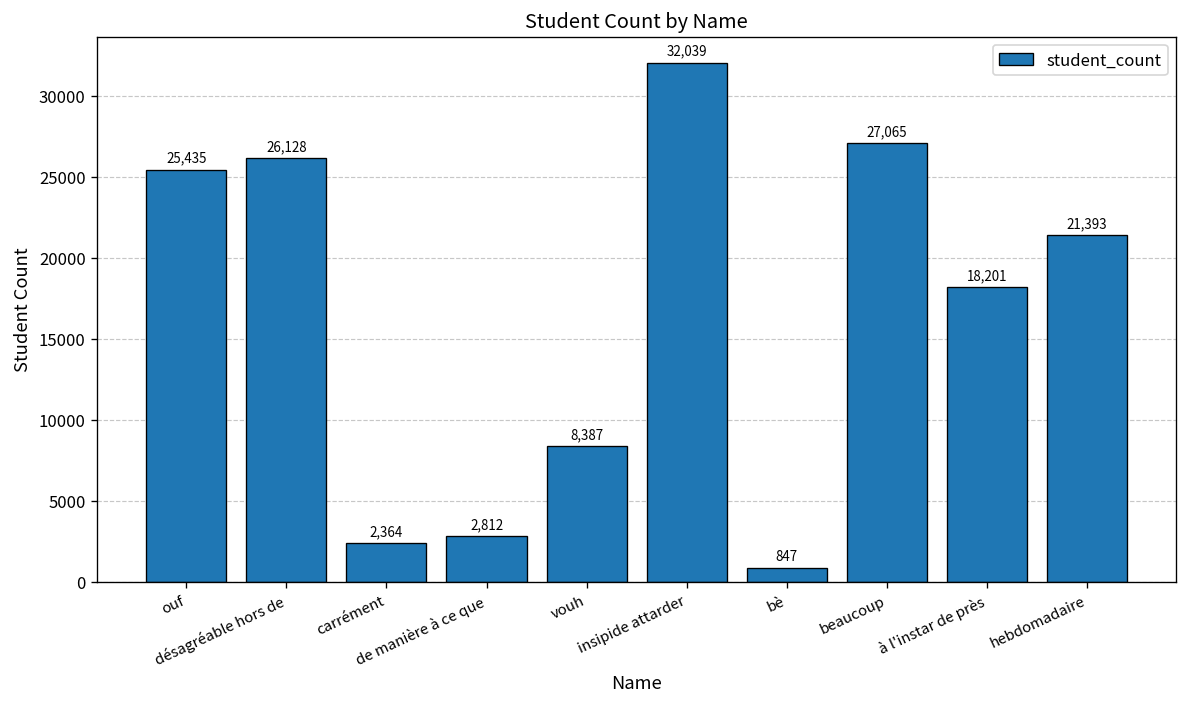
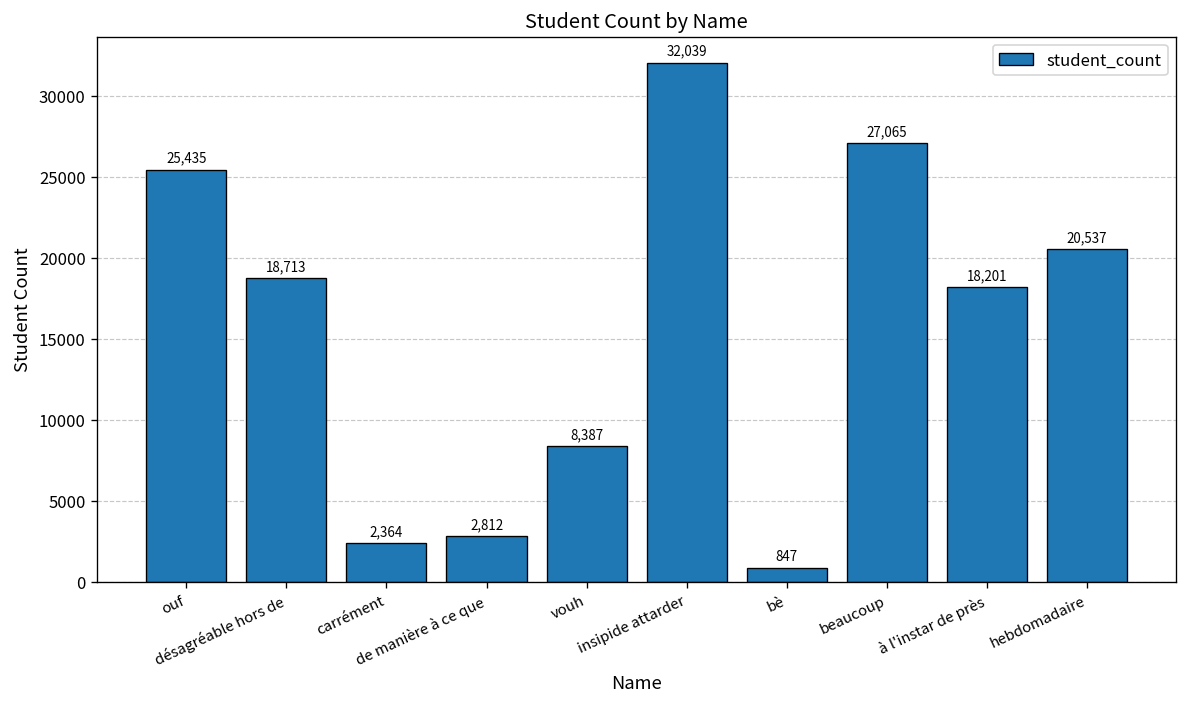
  {
    "ouf": "25,435",
-   "désagréable hors de": "26,128",
+   "désagréable hors de": "18,713",
    "carrément": "2,364",
    "de manière à ce que": "2,812",
    "vouh": "8,387",
    "insipide attarder": "32,039",
    "bè": "847",
    "beaucoup": "27,065",
    "à l'instar de près": "18,201",
-   "hebdomadaire": "21,393"
+   "hebdomadaire": "20,537"
  }
